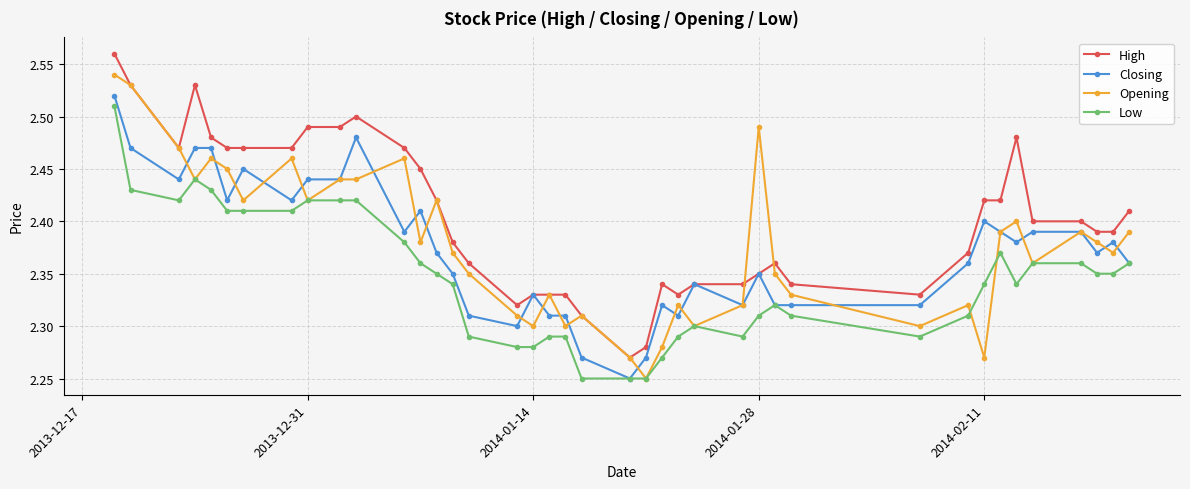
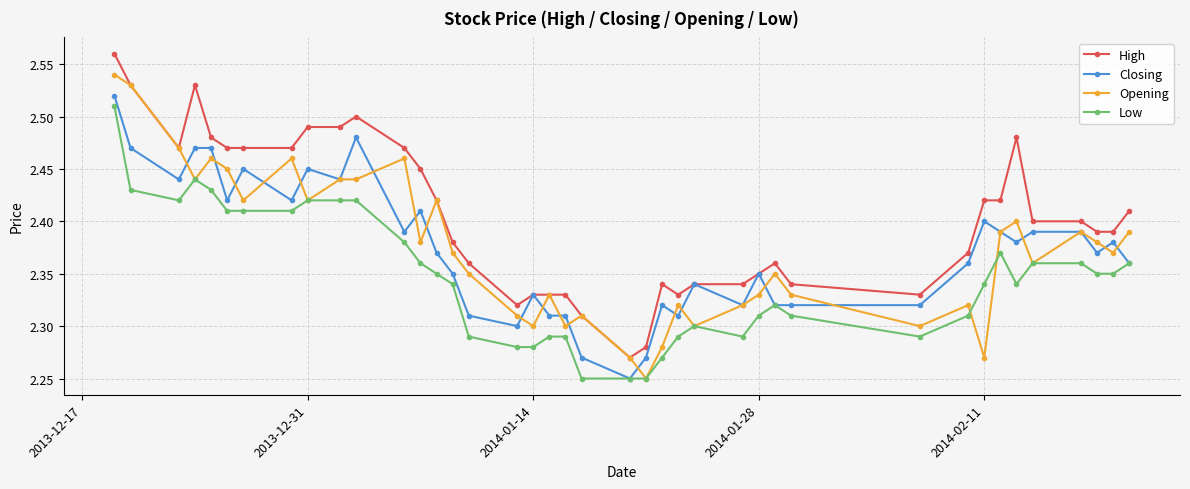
  {
    "High": {
      "2013-12-31": 2.49,
      "2014-02-11": 2.42
    },
    "Closing": {
-     "2013-12-31": 2.44,
+     "2013-12-31": 2.45,
      "2014-02-11": 2.40
    },
    "Opening": {
      "2014-01-14": 2.30,
-     "2014-01-28": 2.49,
+     "2014-01-28": 2.33,
      "2014-02-11": 2.27
    },
    "Low": {
      "2014-01-14": 2.28,
      "2014-01-28": 2.31,
      "2014-02-11": 2.34
    }
  }
